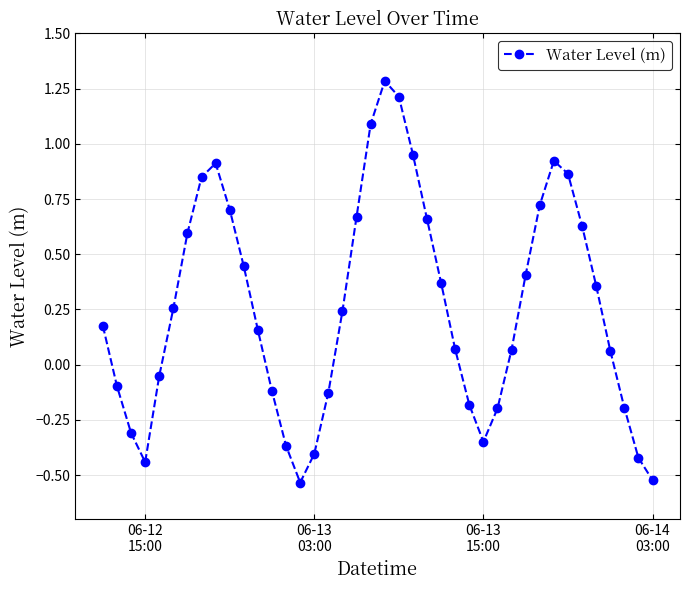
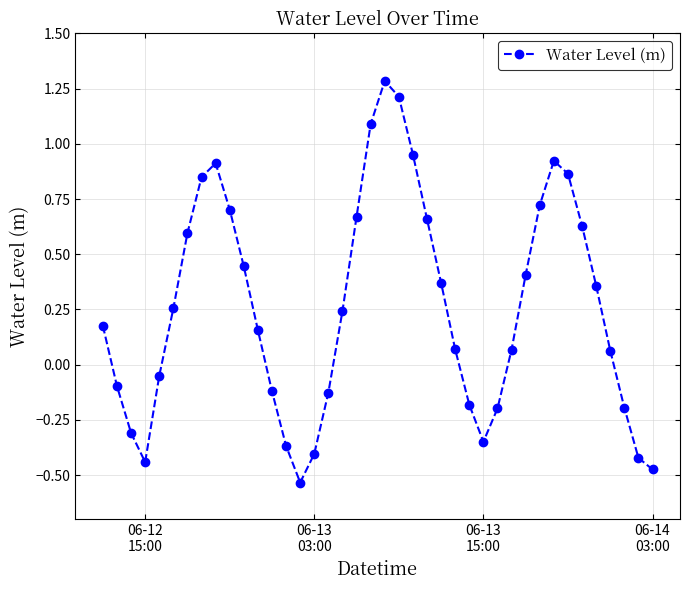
  {
    "06-12 15:00": -0.44,
    "06-13 03:00": -0.40,
    "06-13 15:00": -0.35,
-   "06-14 03:00": -0.52
+   "06-14 03:00": -0.47
  }
